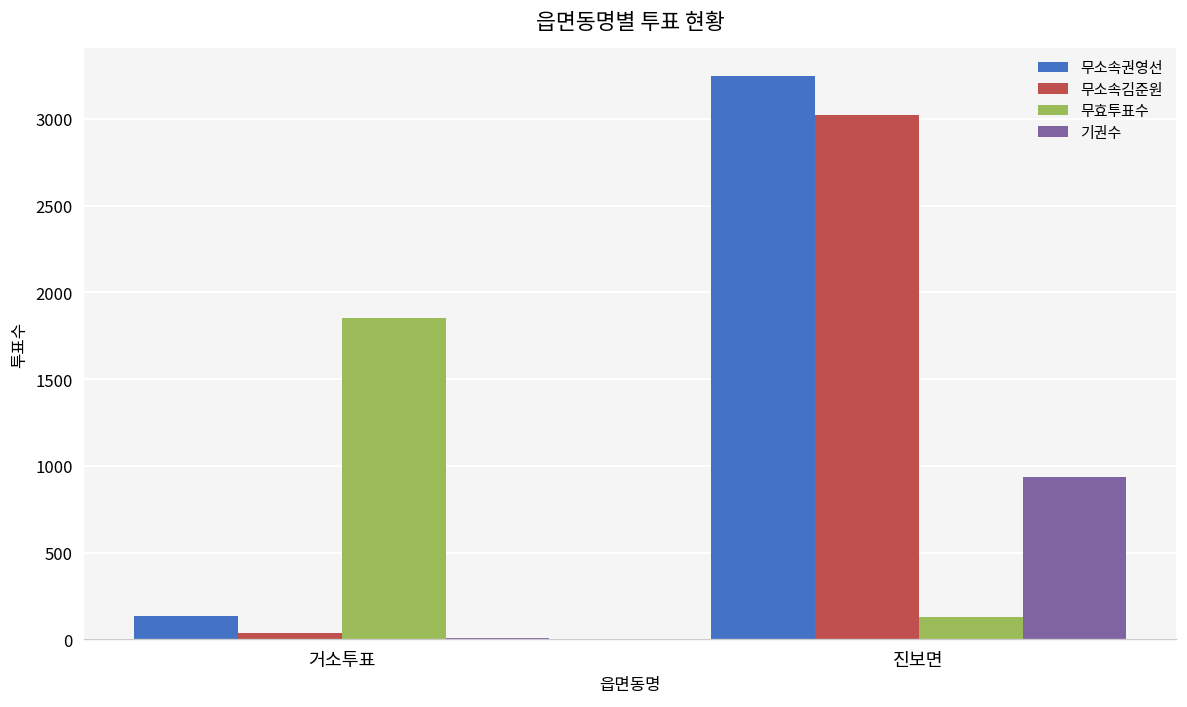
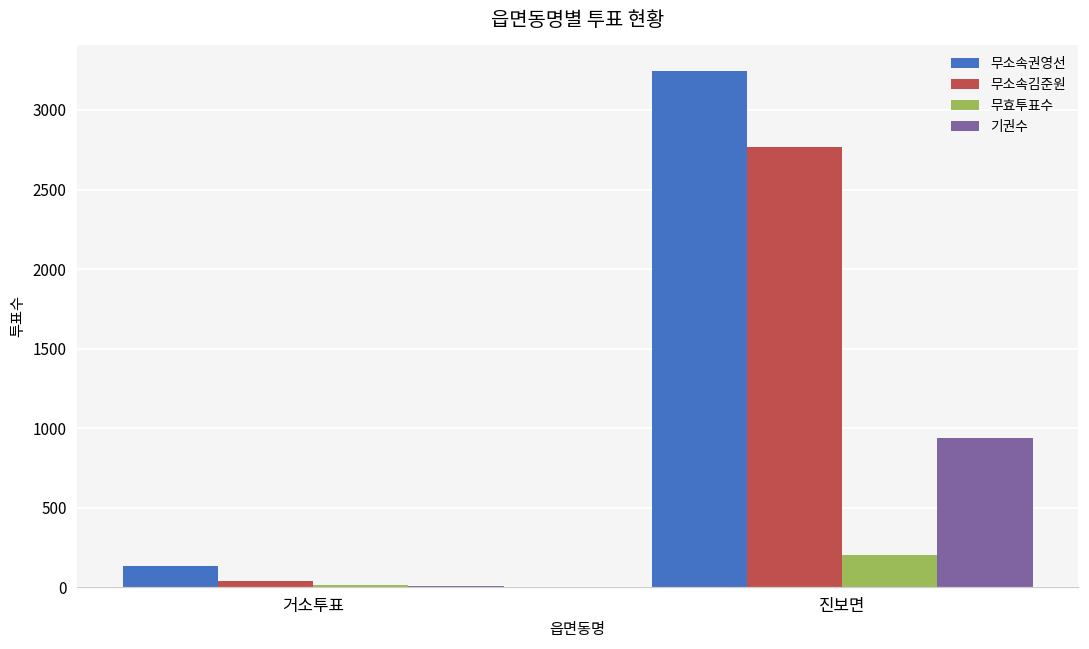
  {
    "무소속권영선": {
      "거소투표": 140,
      "진보면": 3250
    },
    "무소속김준원": {
      "거소투표": 40,
-     "진보면": 3020
+     "진보면": 2770
    },
    "무효투표수": {
-     "거소투표": 1850,
-     "진보면": 130
+     "거소투표": 10,
+     "진보면": 200
    },
    "기권수": {
      "진보면": 940
    }
  }
